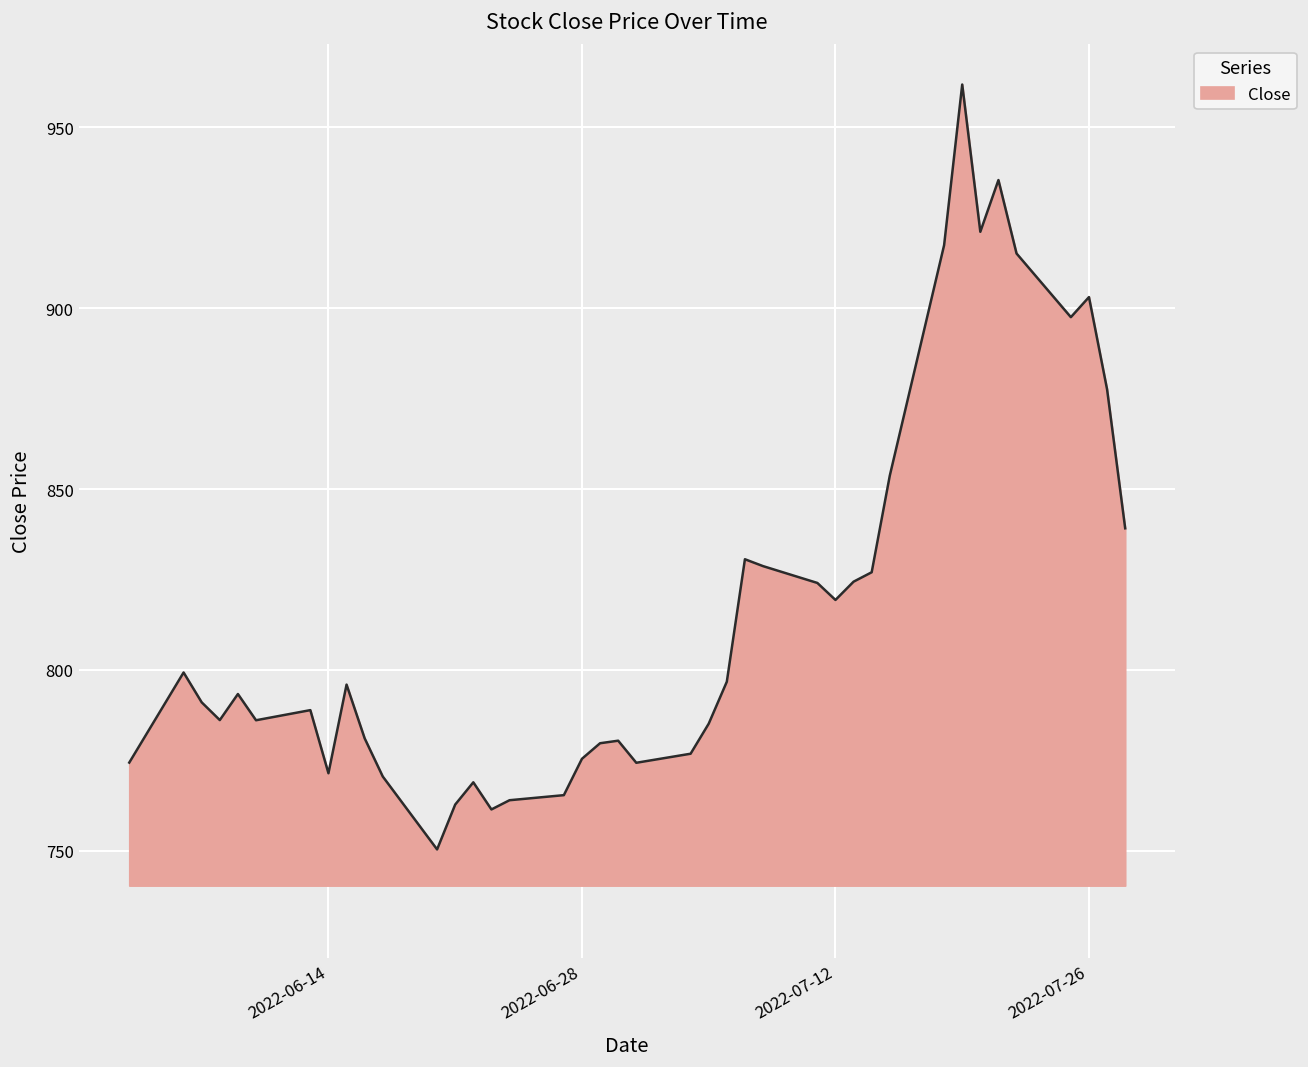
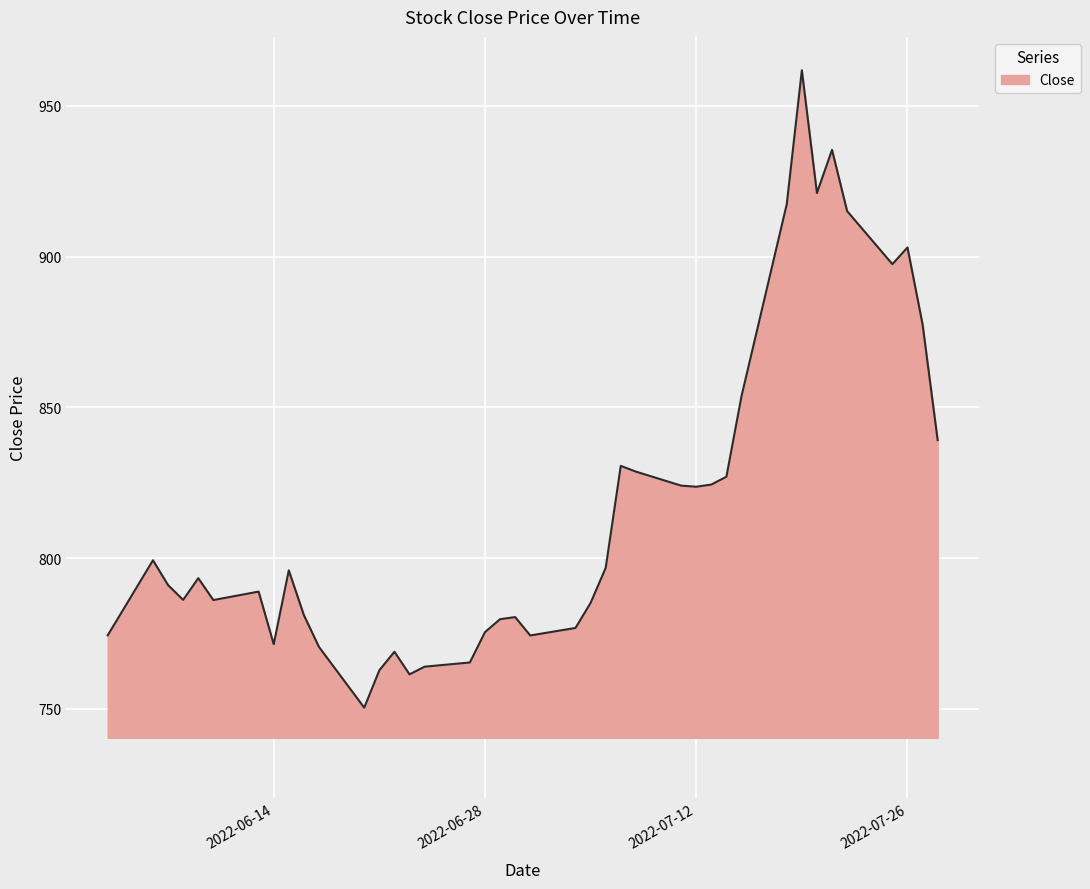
  {
    "2022-06-14": 771,
    "2022-06-28": 775,
-   "2022-07-12": 819,
+   "2022-07-12": 824,
    "2022-07-26": 903
  }
